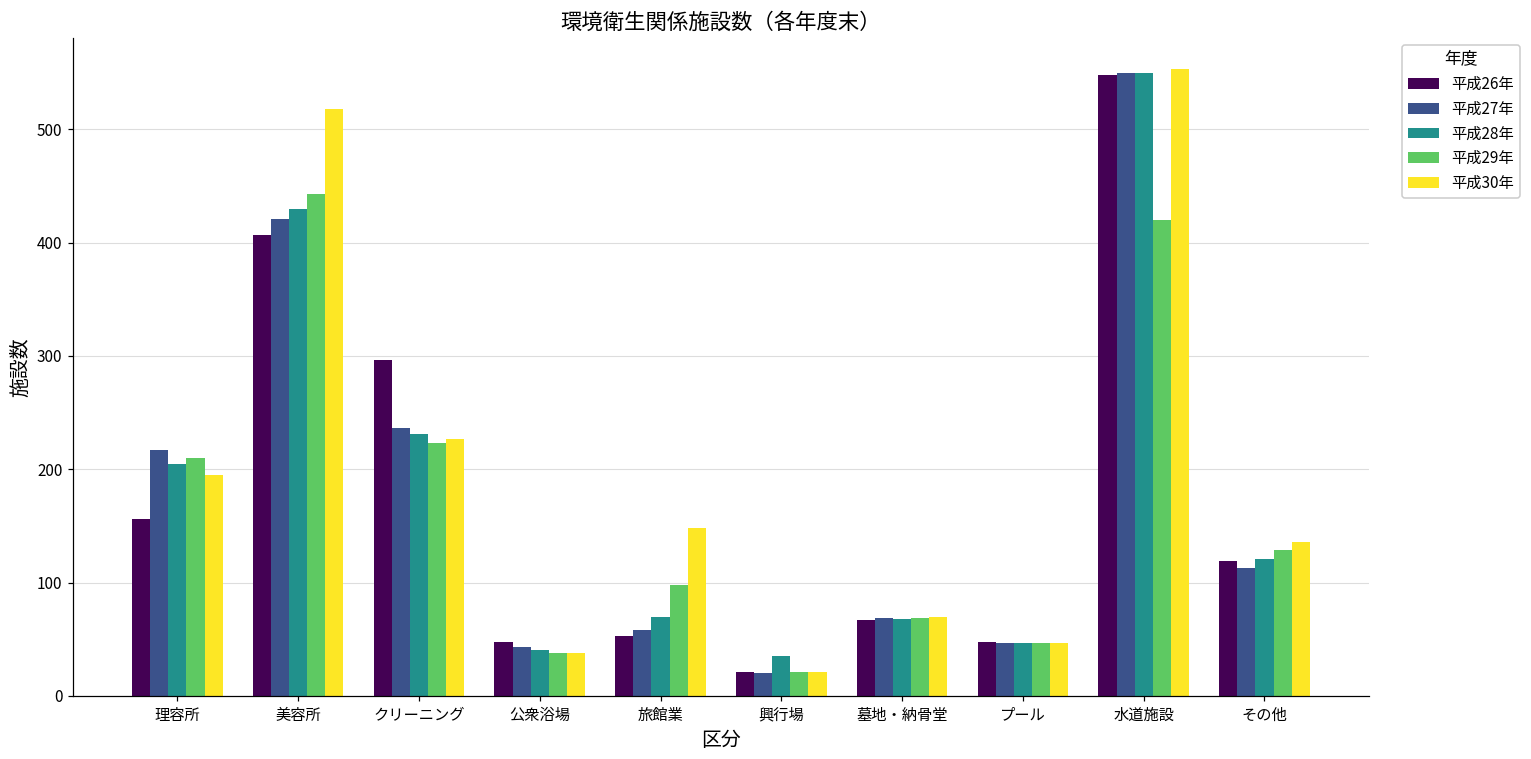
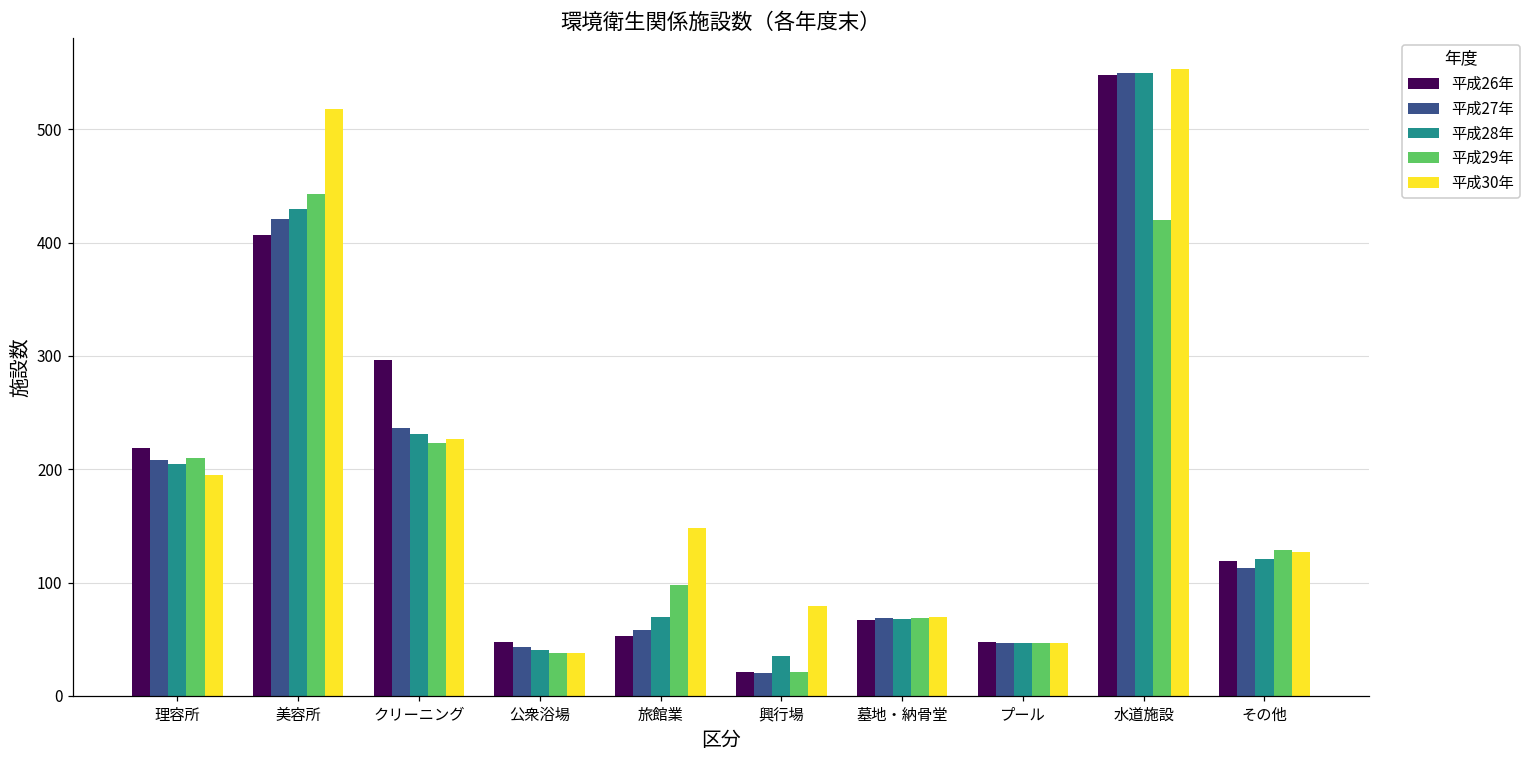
  {
    "平成26年": {
-     "理容所": 156,
+     "理容所": 219,
      "美容所": 407,
      "クリーニング": 296,
      "公衆浴場": 48,
      "旅館業": 53,
      "興行場": 21,
      "墓地・納骨堂": 67,
      "プール": 48,
      "水道施設": 548,
      "その他": 119
    },
    "平成27年": {
-     "理容所": 217,
+     "理容所": 208,
      "美容所": 421,
      "クリーニング": 236,
      "公衆浴場": 43,
      "旅館業": 58,
      "興行場": 20,
      "墓地・納骨堂": 69,
      "プール": 47,
      "水道施設": 550,
      "その他": 113
    },
    "平成28年": {
      "理容所": 205,
      "美容所": 430,
      "クリーニング": 231,
      "公衆浴場": 41,
      "旅館業": 70,
      "興行場": 35,
      "墓地・納骨堂": 68,
      "プール": 47,
      "水道施設": 550,
      "その他": 121
    },
    "平成29年": {
      "理容所": 210,
      "美容所": 443,
      "クリーニング": 223,
      "公衆浴場": 38,
      "旅館業": 98,
      "興行場": 21,
      "墓地・納骨堂": 69,
      "プール": 47,
      "水道施設": 420,
      "その他": 129
    },
    "平成30年": {
      "理容所": 195,
      "美容所": 518,
      "クリーニング": 227,
      "公衆浴場": 38,
      "旅館業": 148,
-     "興行場": 21,
+     "興行場": 79,
      "墓地・納骨堂": 70,
      "プール": 47,
      "水道施設": 553,
-     "その他": 136
+     "その他": 127
    }
  }
